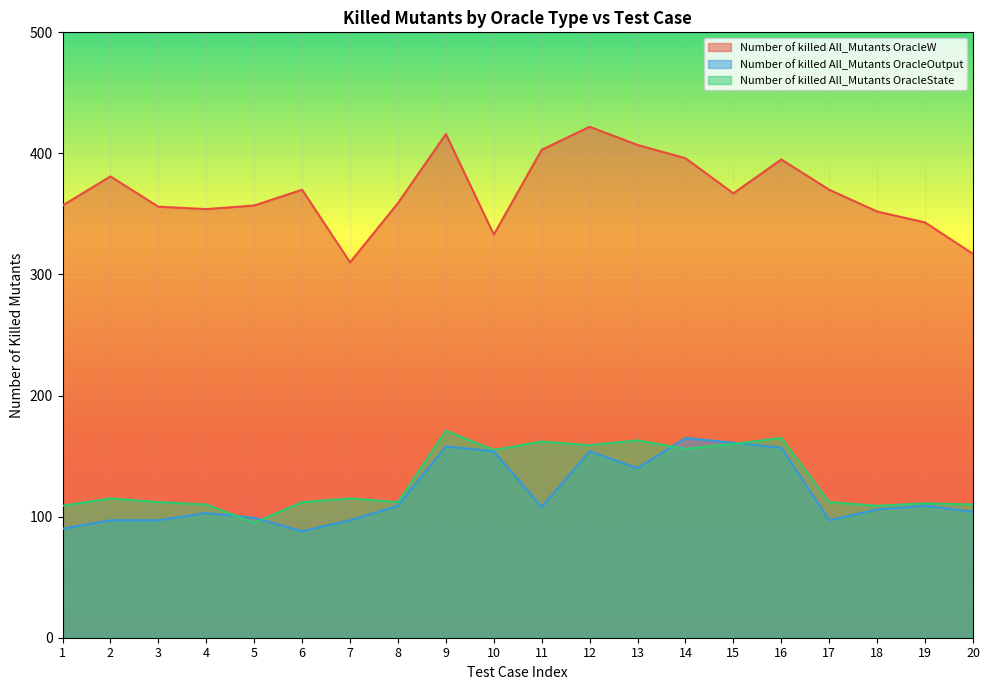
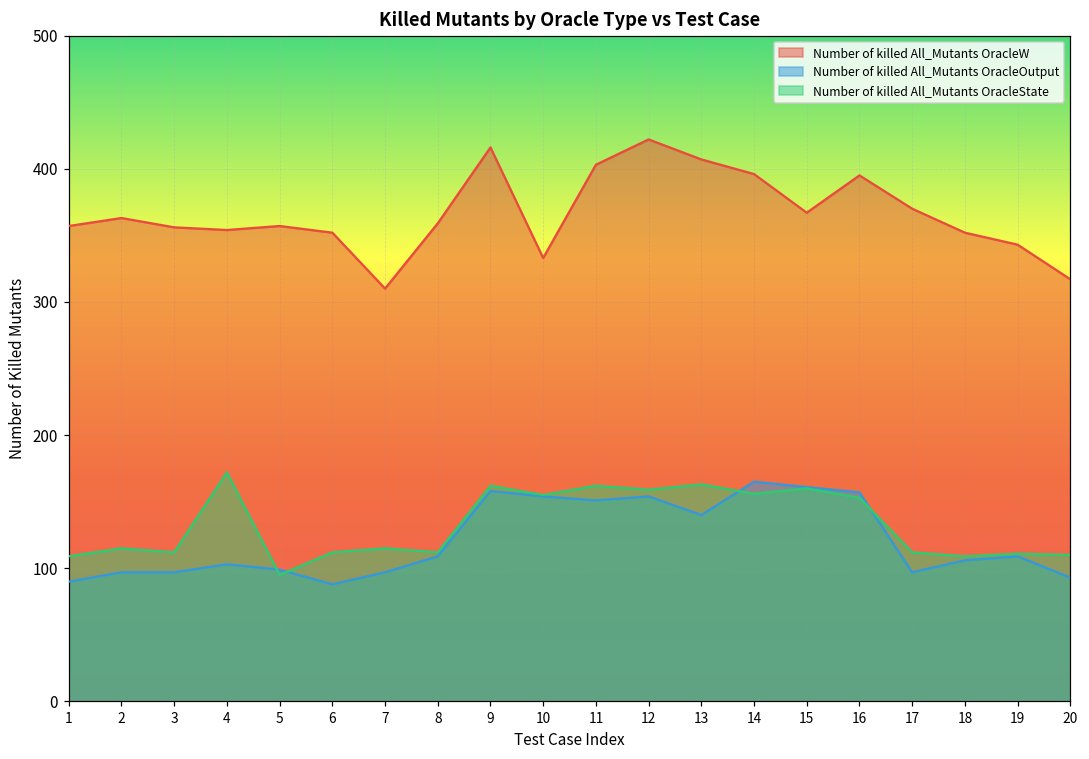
  {
    "Number of killed All_Mutants OracleW": {
      "1": 357,
-     "2": 381,
+     "2": 363,
      "3": 356,
      "4": 354,
      "5": 357,
-     "6": 370,
+     "6": 352,
      "7": 310,
      "8": 359,
      "9": 416,
      "10": 333,
      "11": 403,
      "12": 422,
      "13": 407,
      "14": 396,
      "15": 367,
      "16": 395,
      "17": 370,
      "18": 352,
      "19": 343,
      "20": 317
    },
    "Number of killed All_Mutants OracleOutput": {
      "1": 90,
      "2": 97,
      "3": 97,
      "4": 103,
      "5": 99,
      "6": 88,
      "7": 97,
      "8": 109,
      "9": 158,
-     "11": 108,
+     "11": 151,
      "12": 154,
      "13": 140,
      "14": 165,
      "16": 157,
      "17": 97,
      "18": 106,
-     "20": 104
+     "20": 93
    },
    "Number of killed All_Mutants OracleState": {
      "1": 109,
      "2": 115,
      "3": 112,
-     "4": 110,
+     "4": 172,
      "5": 95,
      "6": 112,
      "7": 115,
      "8": 112,
-     "9": 171,
+     "9": 162,
      "11": 162,
      "12": 159,
      "13": 163,
      "14": 156,
-     "16": 165,
+     "16": 153,
      "17": 112,
      "18": 109,
      "20": 110
    }
  }
